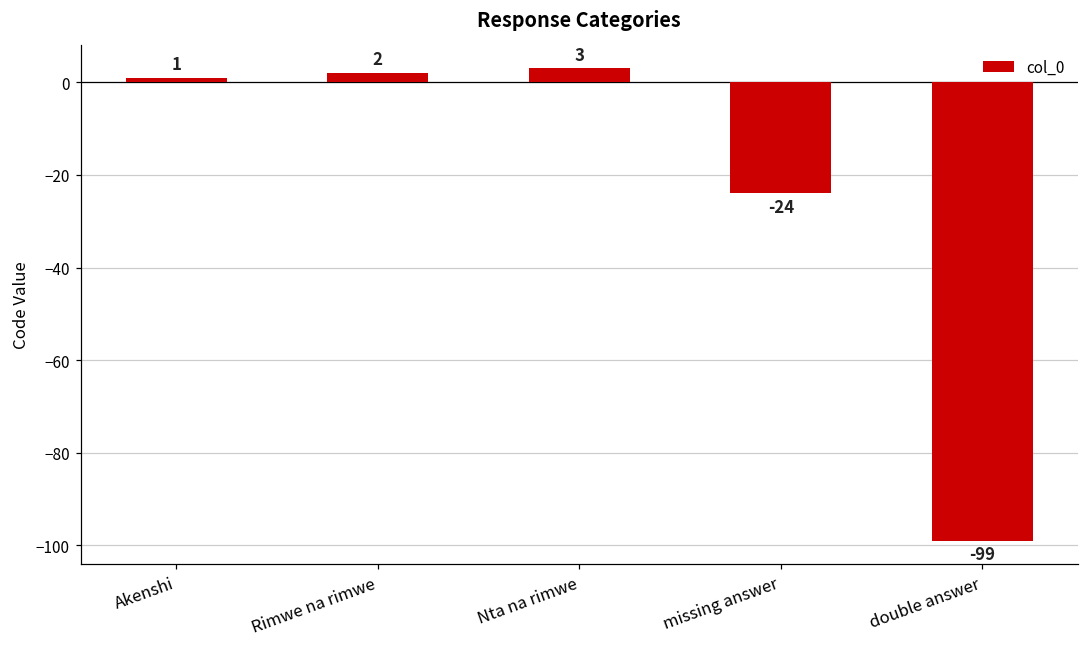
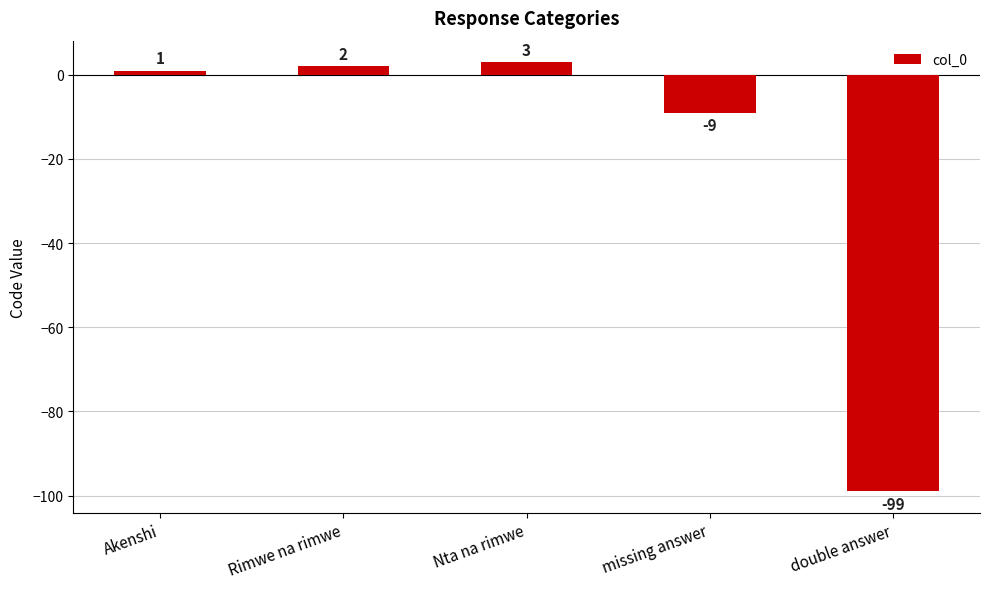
  {
    "Akenshi": 1,
    "Rimwe na rimwe": 2,
    "Nta na rimwe": 3,
-   "missing answer": -24,
+   "missing answer": -9,
    "double answer": -99
  }
